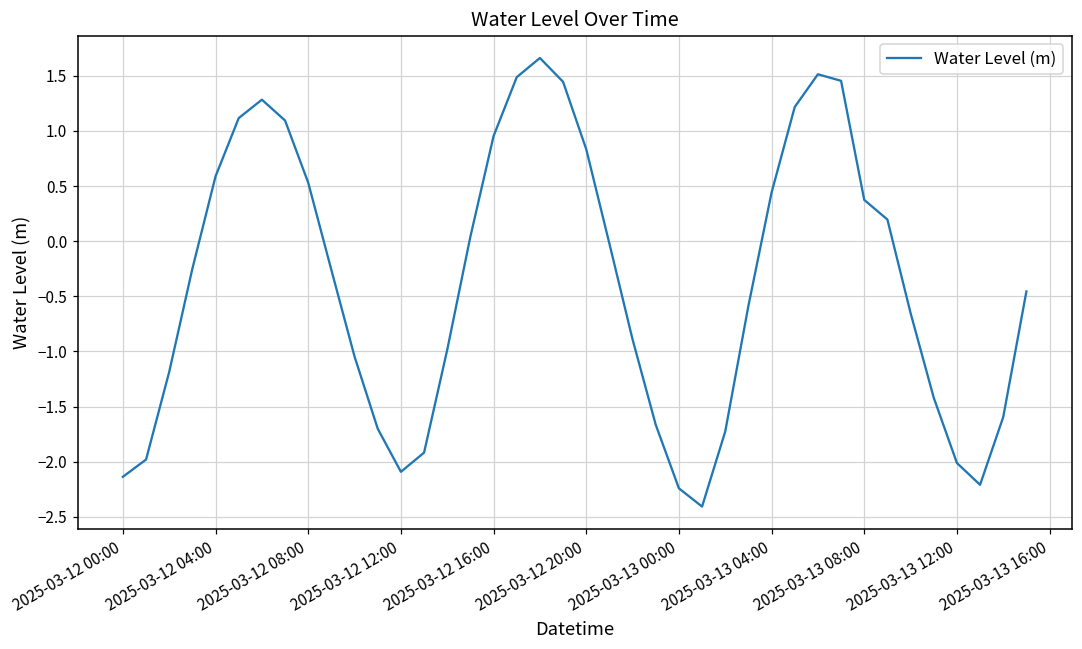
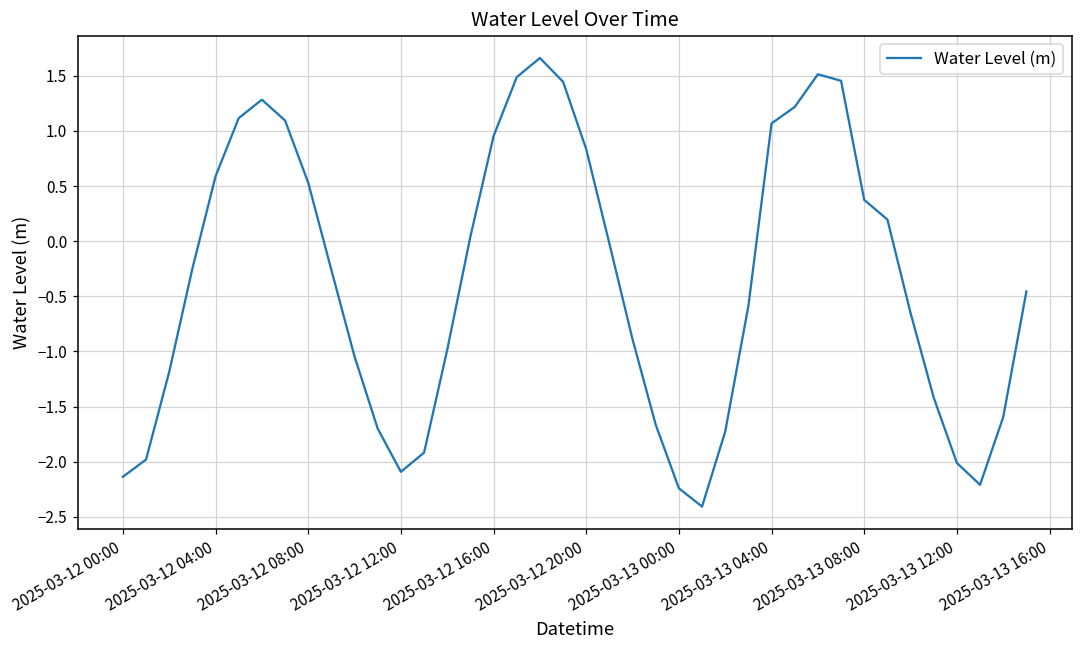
  {
    "2025-03-12 00:00": -2.14,
    "2025-03-12 04:00": 0.59,
    "2025-03-12 08:00": 0.53,
    "2025-03-12 12:00": -2.09,
    "2025-03-12 16:00": 0.95,
    "2025-03-12 20:00": 0.83,
    "2025-03-13 00:00": -2.24,
-   "2025-03-13 04:00": 0.44,
+   "2025-03-13 04:00": 1.07,
    "2025-03-13 08:00": 0.37,
    "2025-03-13 12:00": -2.01
  }
